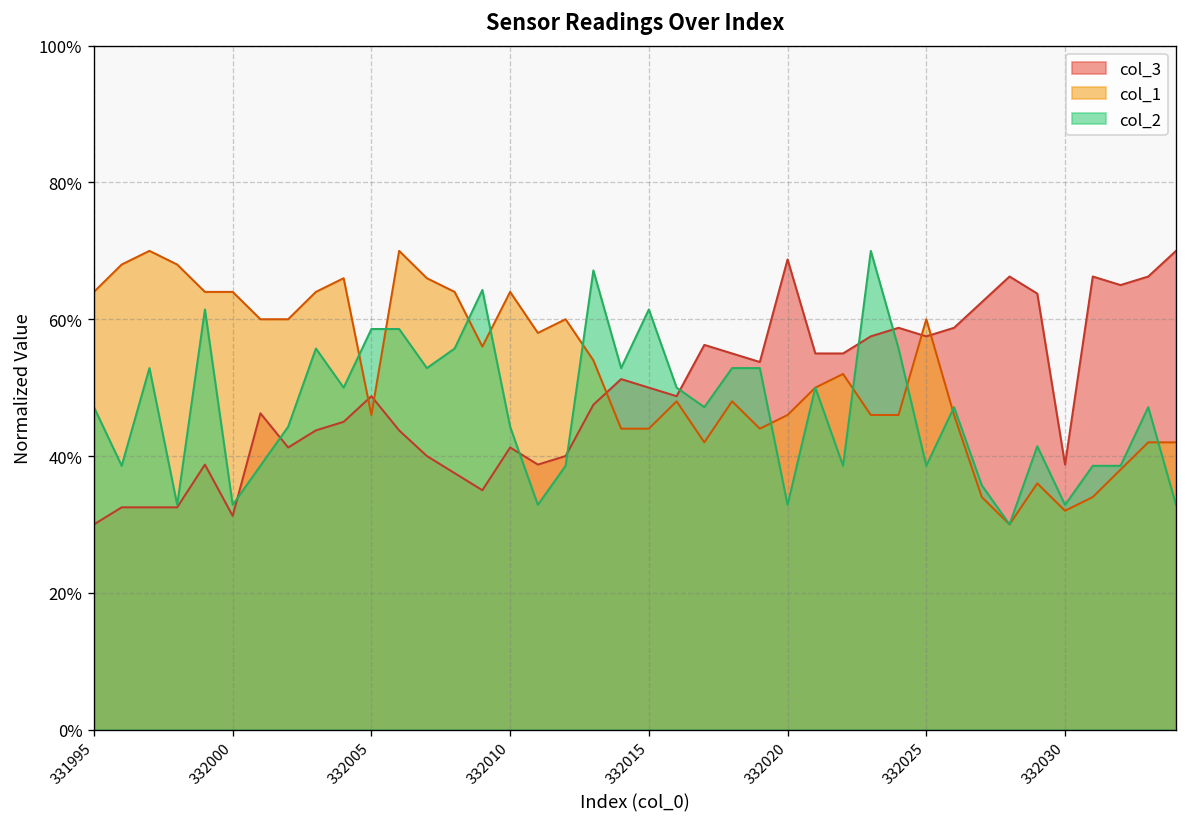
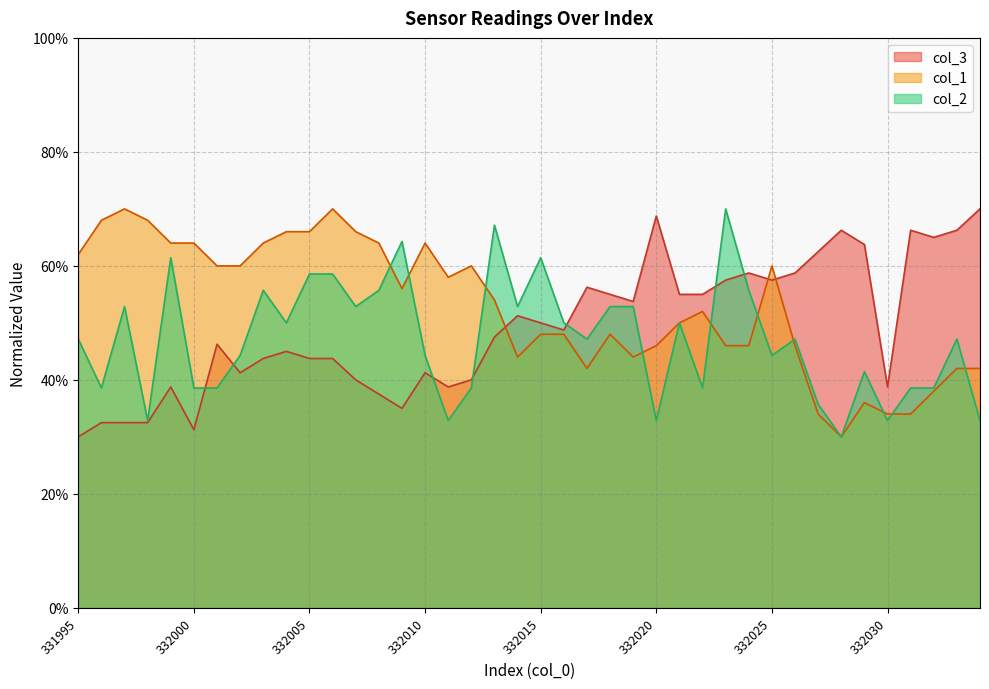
  {
    "col_3": {
      "331995": "30%",
      "332000": "31%",
-     "332005": "49%",
+     "332005": "44%",
      "332010": "41%",
      "332015": "50%",
      "332020": "69%",
      "332025": "57%",
      "332030": "39%"
    },
    "col_1": {
-     "331995": "64%",
+     "331995": "62%",
      "332000": "64%",
-     "332005": "46%",
+     "332005": "66%",
      "332010": "64%",
-     "332015": "44%",
+     "332015": "48%",
      "332020": "46%",
      "332025": "60%",
-     "332030": "32%"
+     "332030": "34%"
    },
    "col_2": {
      "331995": "47%",
-     "332000": "33%",
+     "332000": "39%",
      "332005": "59%",
      "332010": "44%",
      "332015": "61%",
      "332020": "33%",
-     "332025": "39%",
+     "332025": "44%",
      "332030": "33%"
    }
  }
